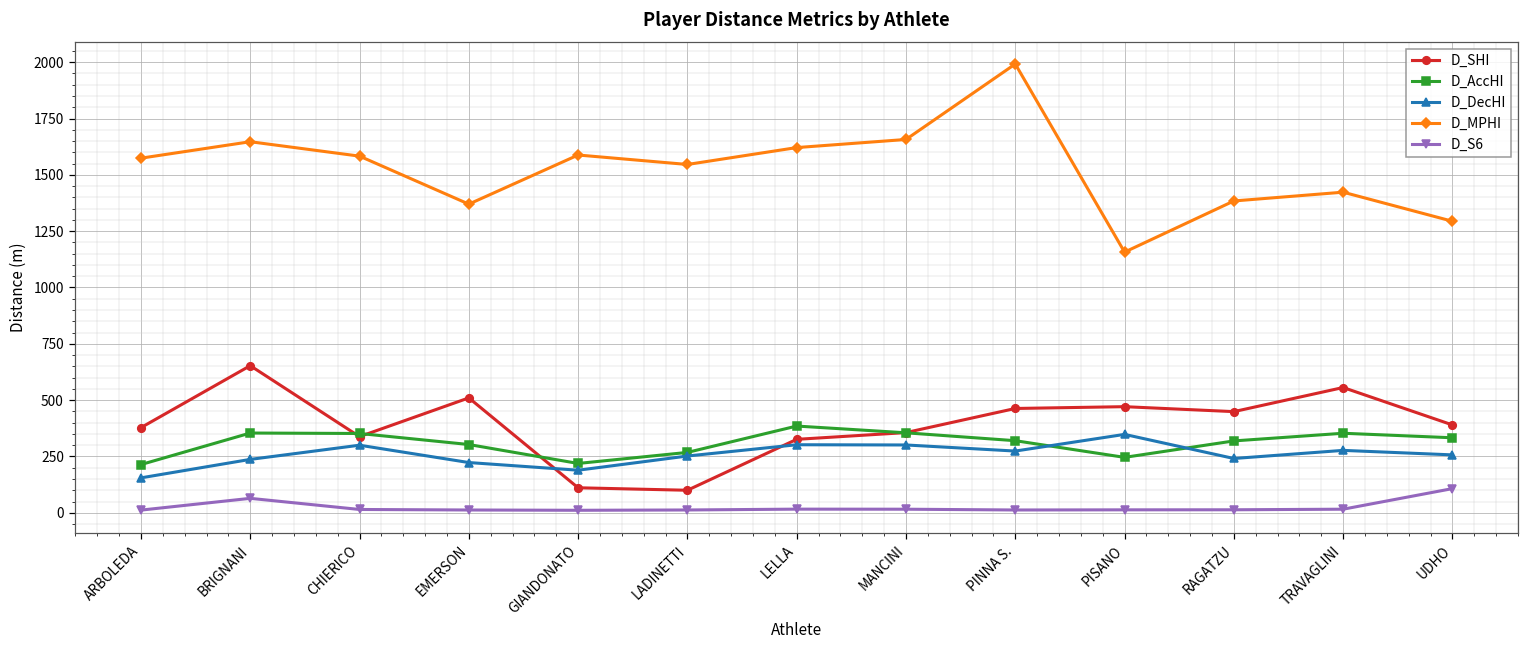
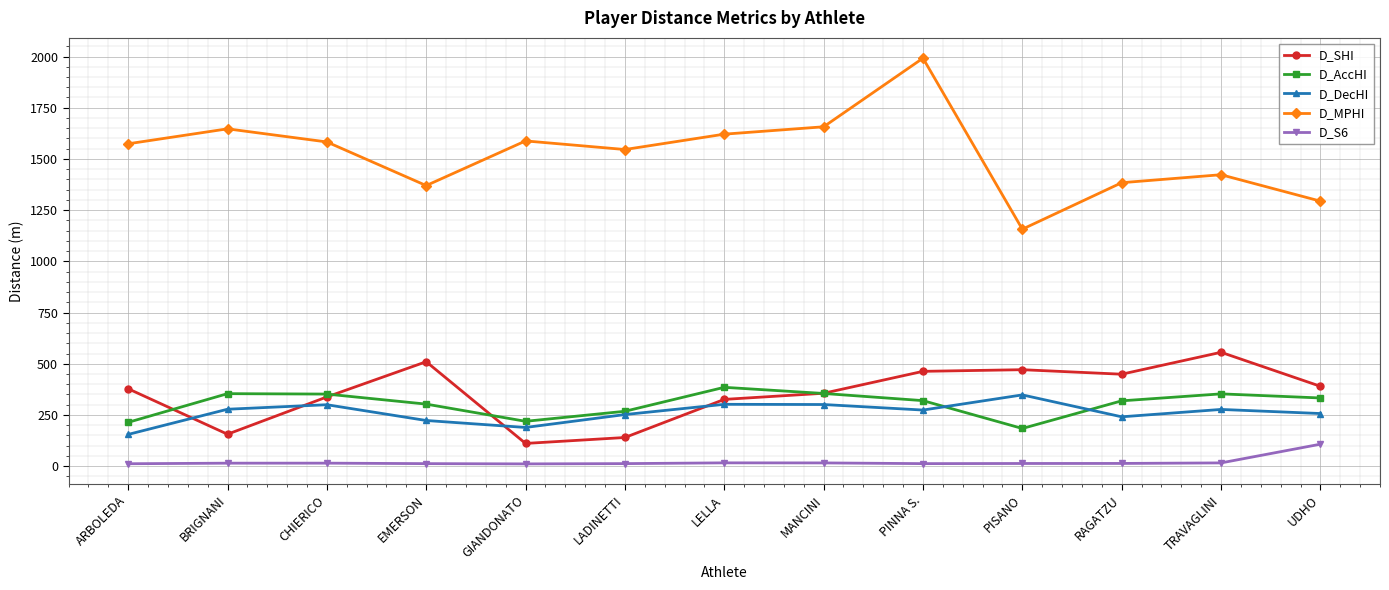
  {
    "D_SHI": {
      "ARBOLEDA": 380,
-     "BRIGNANI": 650,
+     "BRIGNANI": 160,
      "CHIERICO": 340,
      "EMERSON": 510,
      "GIANDONATO": 110,
-     "LADINETTI": 100,
+     "LADINETTI": 140,
      "LELLA": 330,
      "PINNA S.": 460,
      "PISANO": 470,
      "RAGATZU": 450,
      "TRAVAGLINI": 560,
      "UDHO": 390
    },
    "D_AccHI": {
      "ARBOLEDA": 210,
      "BRIGNANI": 350,
      "CHIERICO": 350,
      "EMERSON": 300,
      "GIANDONATO": 220,
      "LADINETTI": 270,
      "LELLA": 390,
      "PINNA S.": 320,
-     "PISANO": 250,
+     "PISANO": 180,
      "RAGATZU": 320,
      "TRAVAGLINI": 350,
      "UDHO": 330
    },
    "D_DecHI": {
      "ARBOLEDA": 160,
-     "BRIGNANI": 240,
+     "BRIGNANI": 280,
      "CHIERICO": 300,
      "EMERSON": 220,
      "GIANDONATO": 190,
      "LADINETTI": 250,
      "LELLA": 300,
      "MANCINI": 300,
      "PINNA S.": 270,
      "PISANO": 350,
      "RAGATZU": 240,
      "TRAVAGLINI": 280,
      "UDHO": 260
    },
    "D_MPHI": {
      "ARBOLEDA": 1570,
      "BRIGNANI": 1650,
      "CHIERICO": 1580,
      "EMERSON": 1370,
      "GIANDONATO": 1590,
      "LADINETTI": 1550,
      "LELLA": 1620,
      "MANCINI": 1660,
      "PINNA S.": 1990,
      "PISANO": 1160,
      "RAGATZU": 1380,
      "TRAVAGLINI": 1420,
      "UDHO": 1290
    },
    "D_S6": {
      "ARBOLEDA": 10,
-     "BRIGNANI": 60,
+     "BRIGNANI": 10,
      "CHIERICO": 10,
      "EMERSON": 10,
      "GIANDONATO": 10,
      "LADINETTI": 10,
      "LELLA": 20,
      "MANCINI": 20,
      "PINNA S.": 10,
      "PISANO": 10,
      "RAGATZU": 10,
      "TRAVAGLINI": 20,
      "UDHO": 110
    }
  }
